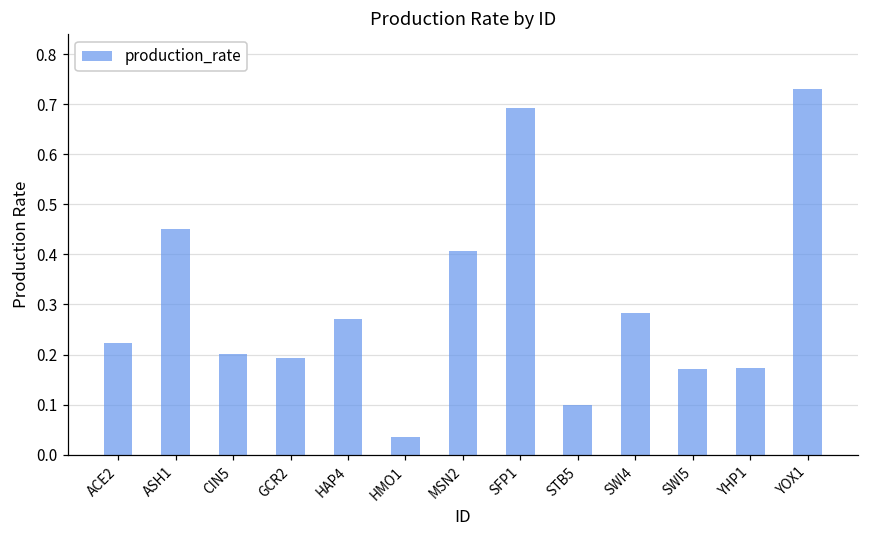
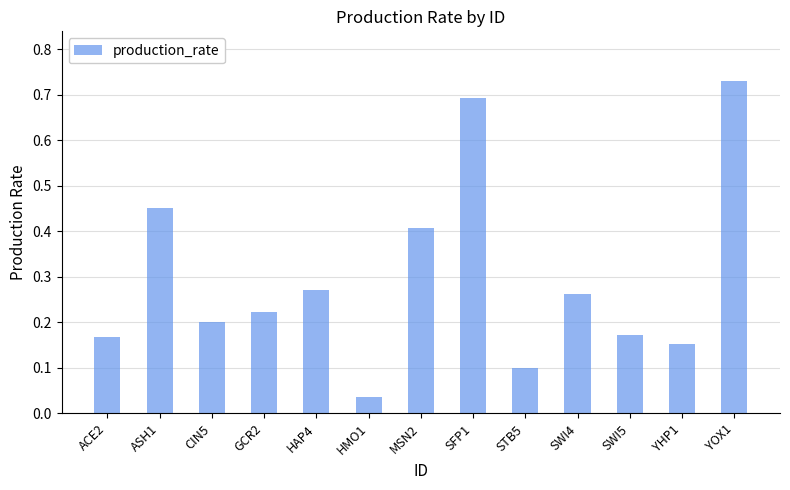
  {
-   "ACE2": 0.22,
+   "ACE2": 0.17,
    "ASH1": 0.45,
    "CIN5": 0.20,
-   "GCR2": 0.19,
+   "GCR2": 0.22,
    "HAP4": 0.27,
    "HMO1": 0.04,
    "MSN2": 0.41,
    "SFP1": 0.69,
    "STB5": 0.10,
-   "SWI4": 0.28,
+   "SWI4": 0.26,
    "SWI5": 0.17,
-   "YHP1": 0.17,
+   "YHP1": 0.15,
    "YOX1": 0.73
  }
